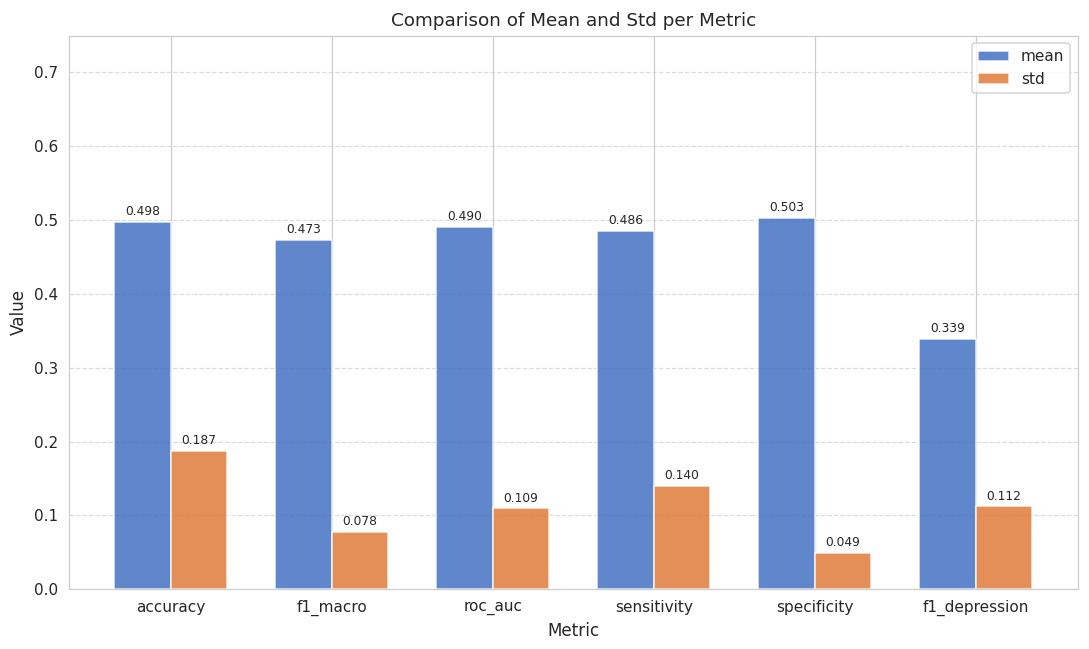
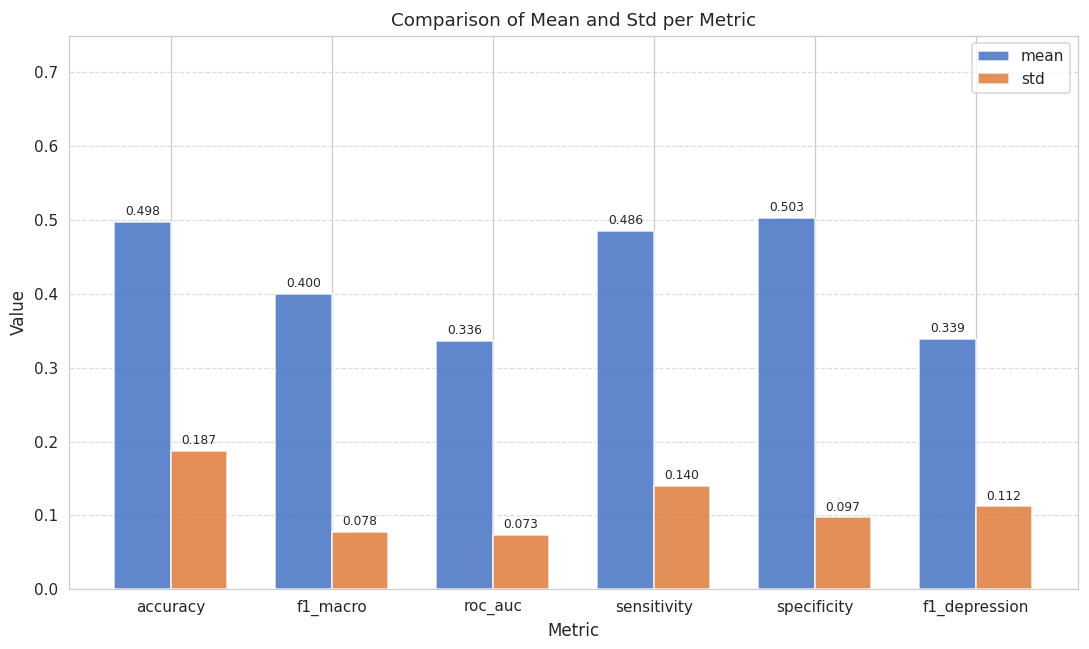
  {
    "mean": {
      "accuracy": 0.498,
-     "f1_macro": 0.473,
-     "roc_auc": 0.490,
+     "f1_macro": 0.400,
+     "roc_auc": 0.336,
      "sensitivity": 0.486,
      "specificity": 0.503,
      "f1_depression": 0.339
    },
    "std": {
      "accuracy": 0.187,
      "f1_macro": 0.078,
-     "roc_auc": 0.109,
+     "roc_auc": 0.073,
      "sensitivity": 0.140,
-     "specificity": 0.049,
+     "specificity": 0.097,
      "f1_depression": 0.112
    }
  }
